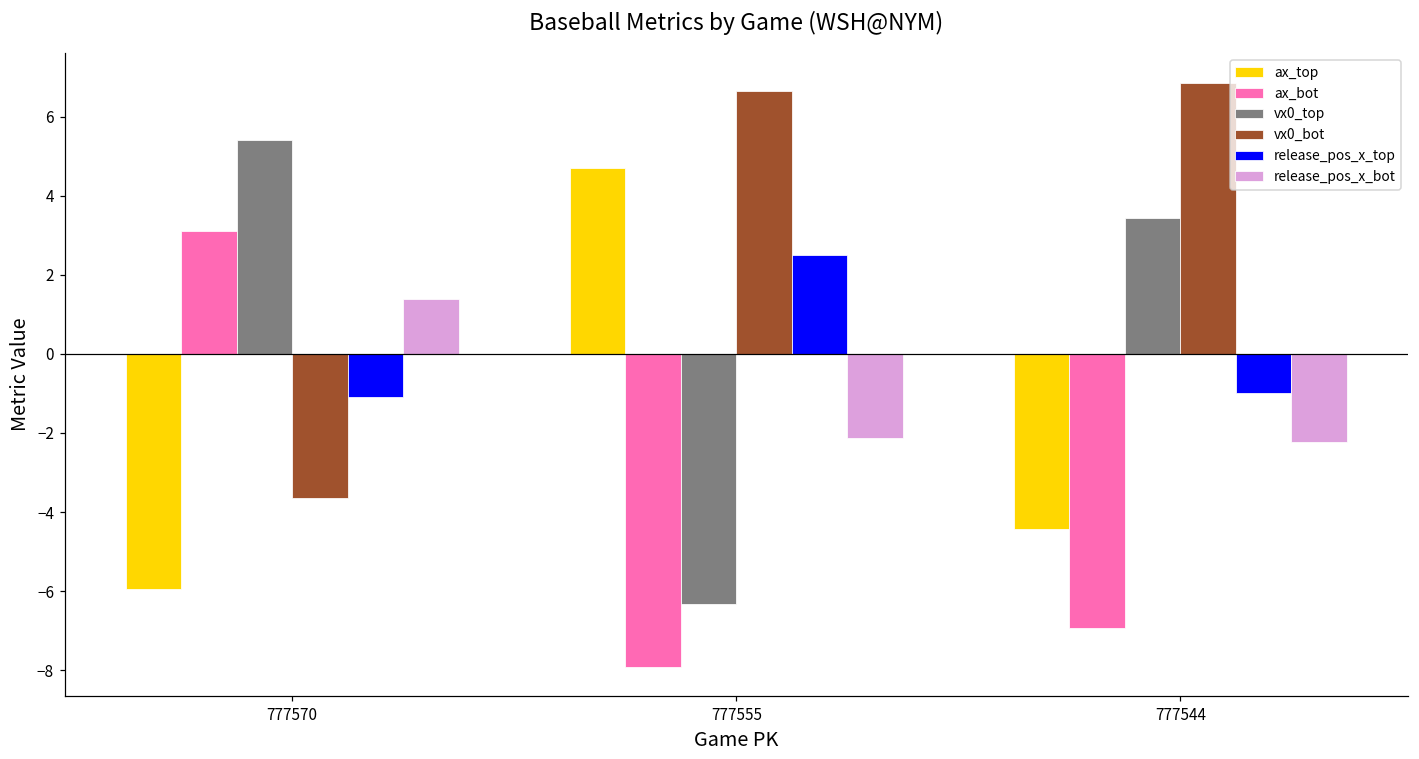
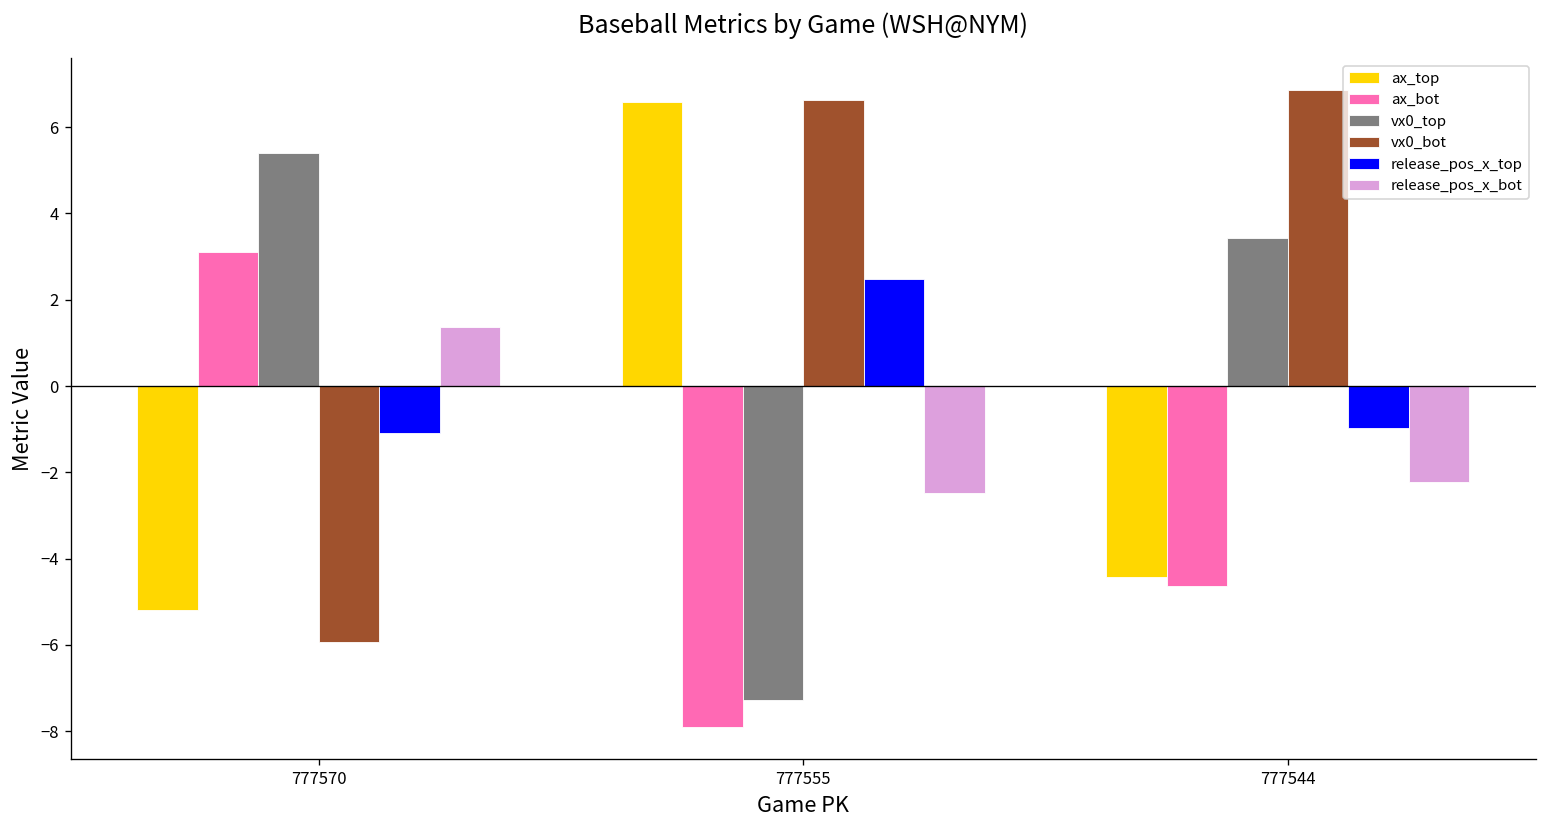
  {
    "ax_top": {
-     "777570": -5.9,
-     "777555": 4.7,
+     "777570": -5.2,
+     "777555": 6.6,
      "777544": -4.4
    },
    "ax_bot": {
      "777570": 3.1,
      "777555": -7.9,
-     "777544": -6.9
+     "777544": -4.6
    },
    "vx0_top": {
      "777570": 5.4,
-     "777555": -6.3,
+     "777555": -7.3,
      "777544": 3.4
    },
    "vx0_bot": {
-     "777570": -3.7,
+     "777570": -5.9,
      "777555": 6.6,
      "777544": 6.9
    },
    "release_pos_x_top": {
      "777570": -1.1,
      "777555": 2.5,
      "777544": -1.0
    },
    "release_pos_x_bot": {
      "777570": 1.4,
-     "777555": -2.1,
+     "777555": -2.5,
      "777544": -2.2
    }
  }
